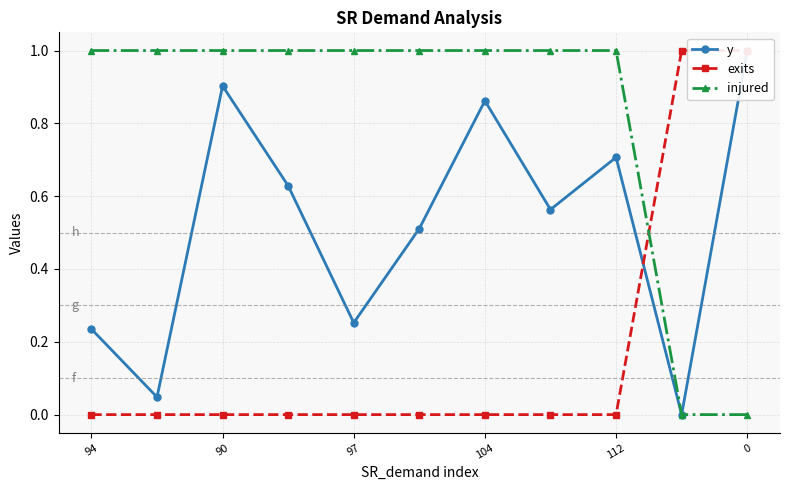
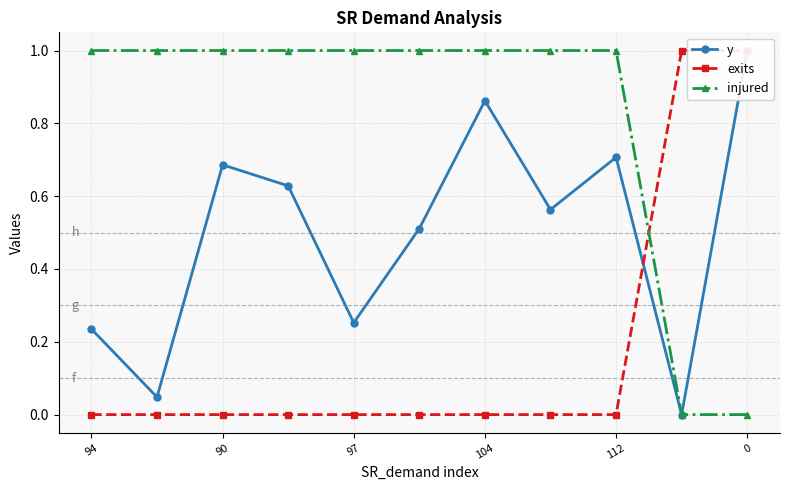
  {
    "y": {
      "94": 0.23,
-     "90": 0.90,
+     "90": 0.69,
      "97": 0.25,
      "104": 0.86,
      "112": 0.71
    },
    "exits": {
      "94": 0.00,
      "90": 0.00,
      "97": 0.00,
      "104": 0.00,
      "112": 0.00
    },
    "injured": {
      "94": 1.00,
      "90": 1.00,
      "97": 1.00,
      "104": 1.00,
      "112": 1.00,
      "0": 0.00
    }
  }
